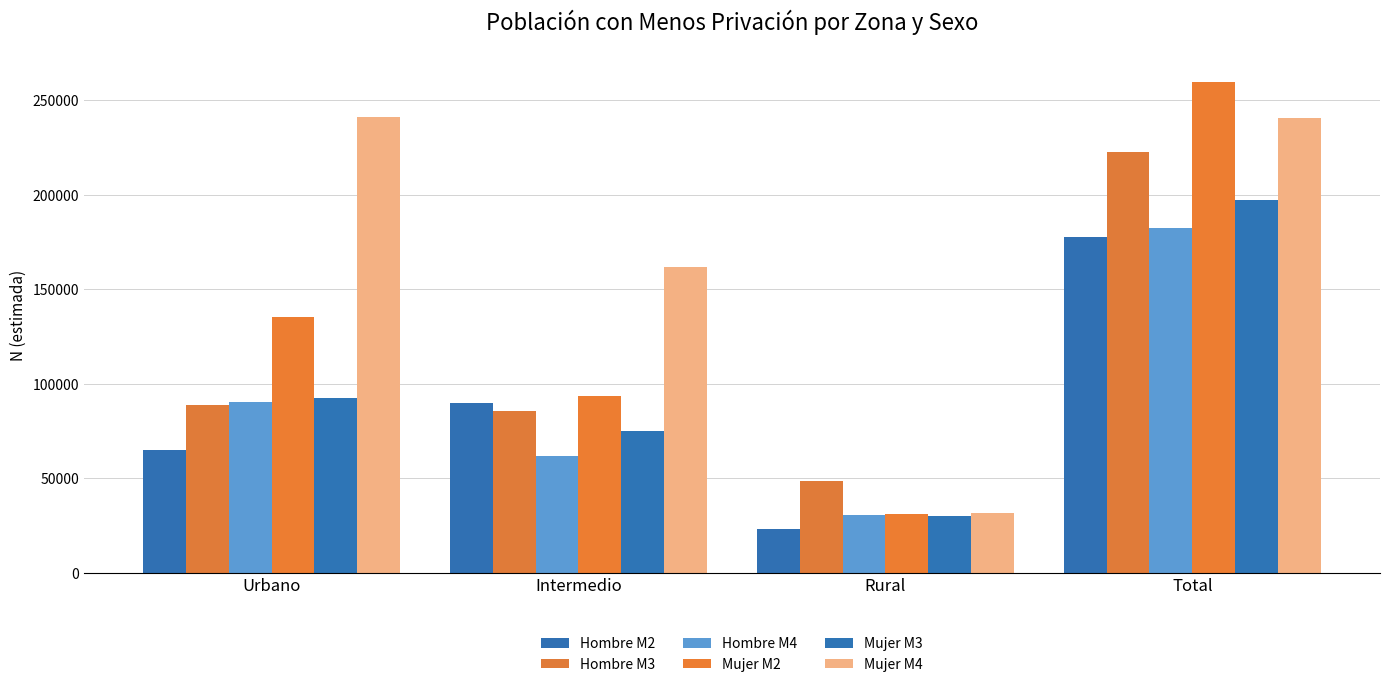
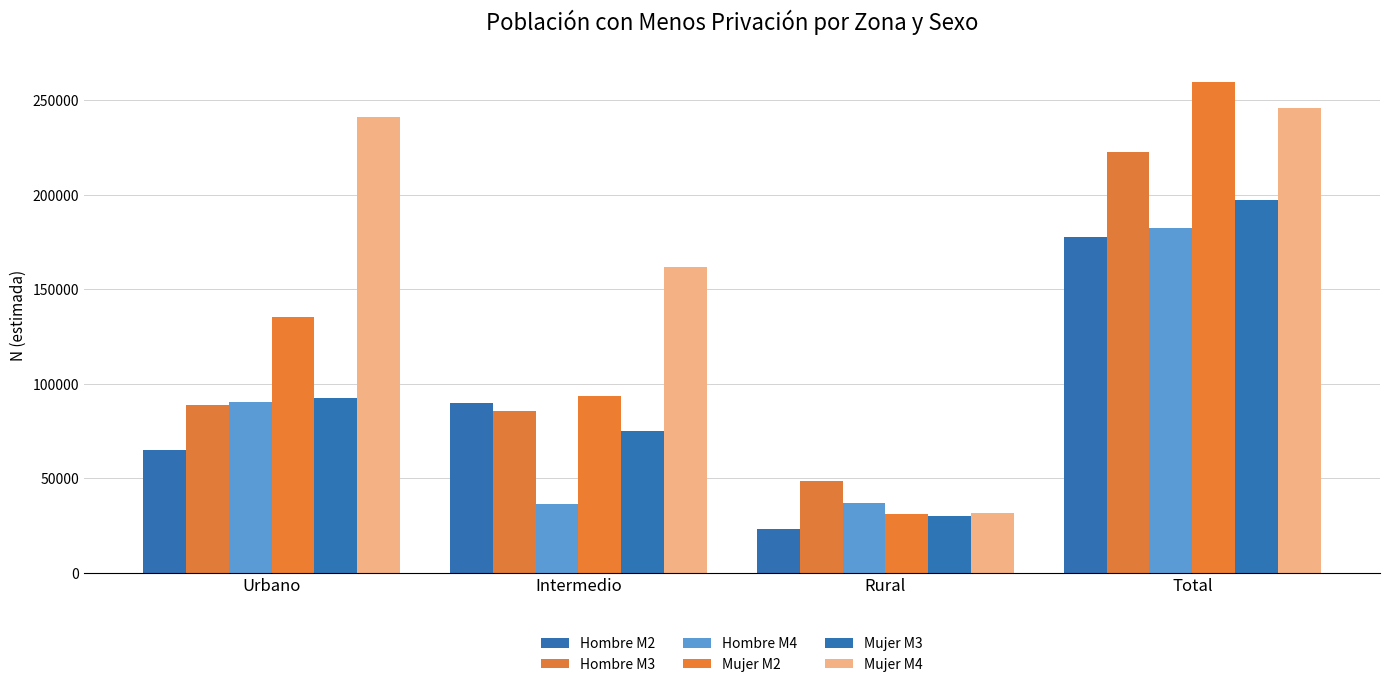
  {
    "Hombre M4": {
      "Urbano": 90000,
-     "Intermedio": 62000,
-     "Rural": 30000,
+     "Intermedio": 36000,
+     "Rural": 37000,
      "Total": 182000
    },
    "Mujer M4": {
      "Urbano": 241000,
      "Intermedio": 162000,
      "Rural": 31000,
-     "Total": 240000
+     "Total": 246000
    }
  }
